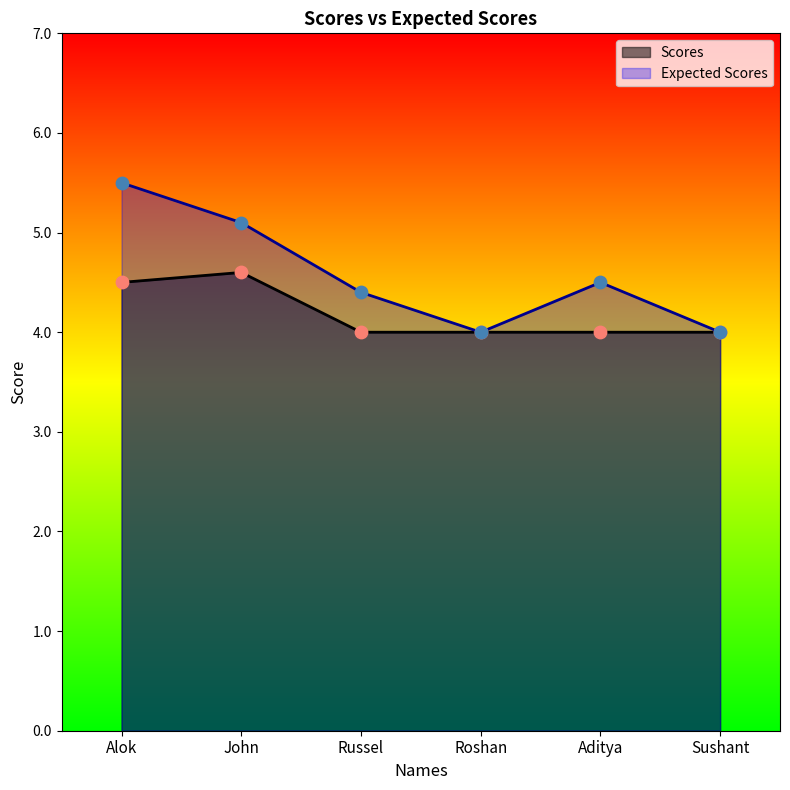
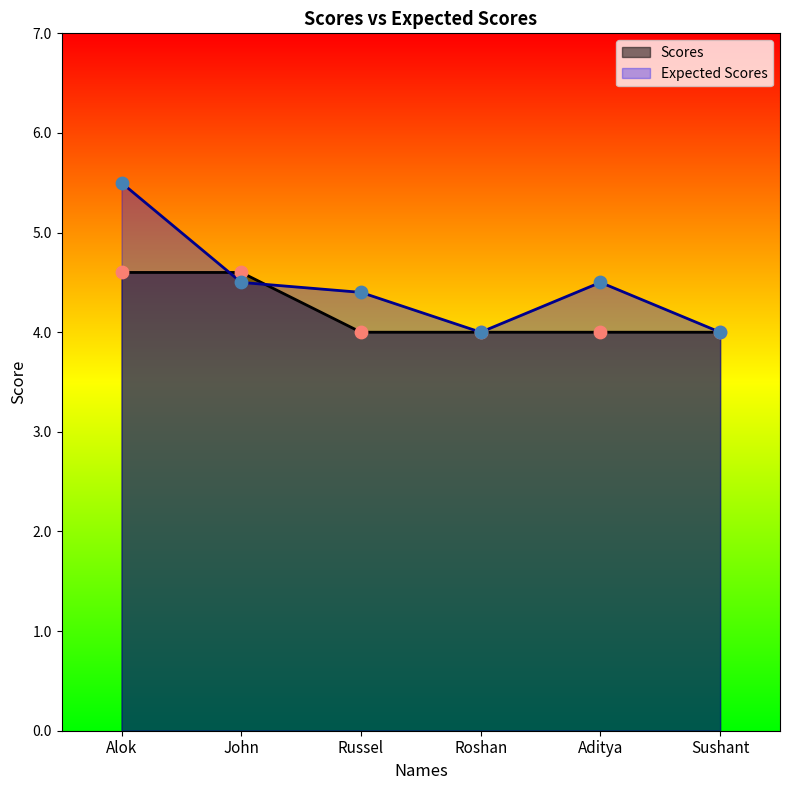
  {
    "Scores": {
-     "Alok": 4.5,
+     "Alok": 4.6,
      "John": 4.6,
      "Russel": 4.0,
      "Aditya": 4.0
    },
    "Expected Scores": {
      "Alok": 5.5,
-     "John": 5.1,
+     "John": 4.5,
      "Russel": 4.4,
      "Aditya": 4.5
    }
  }
